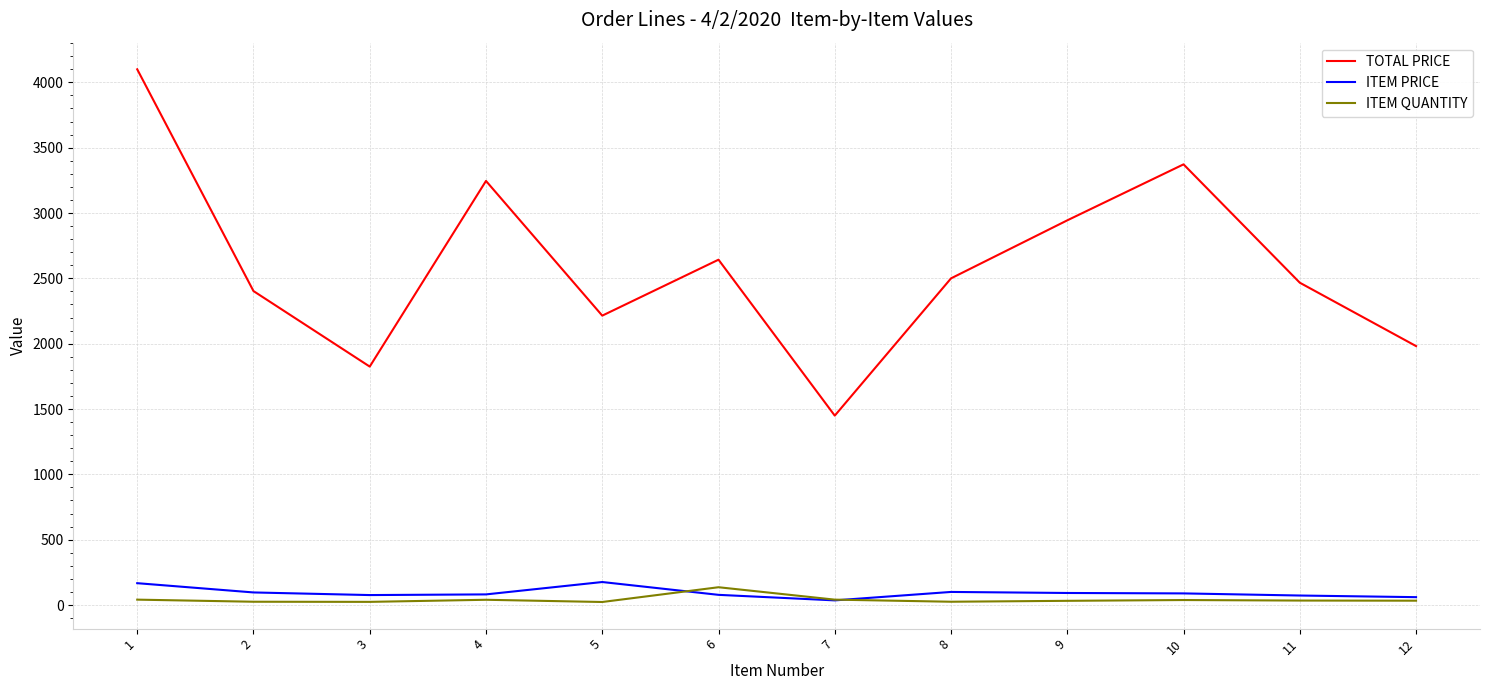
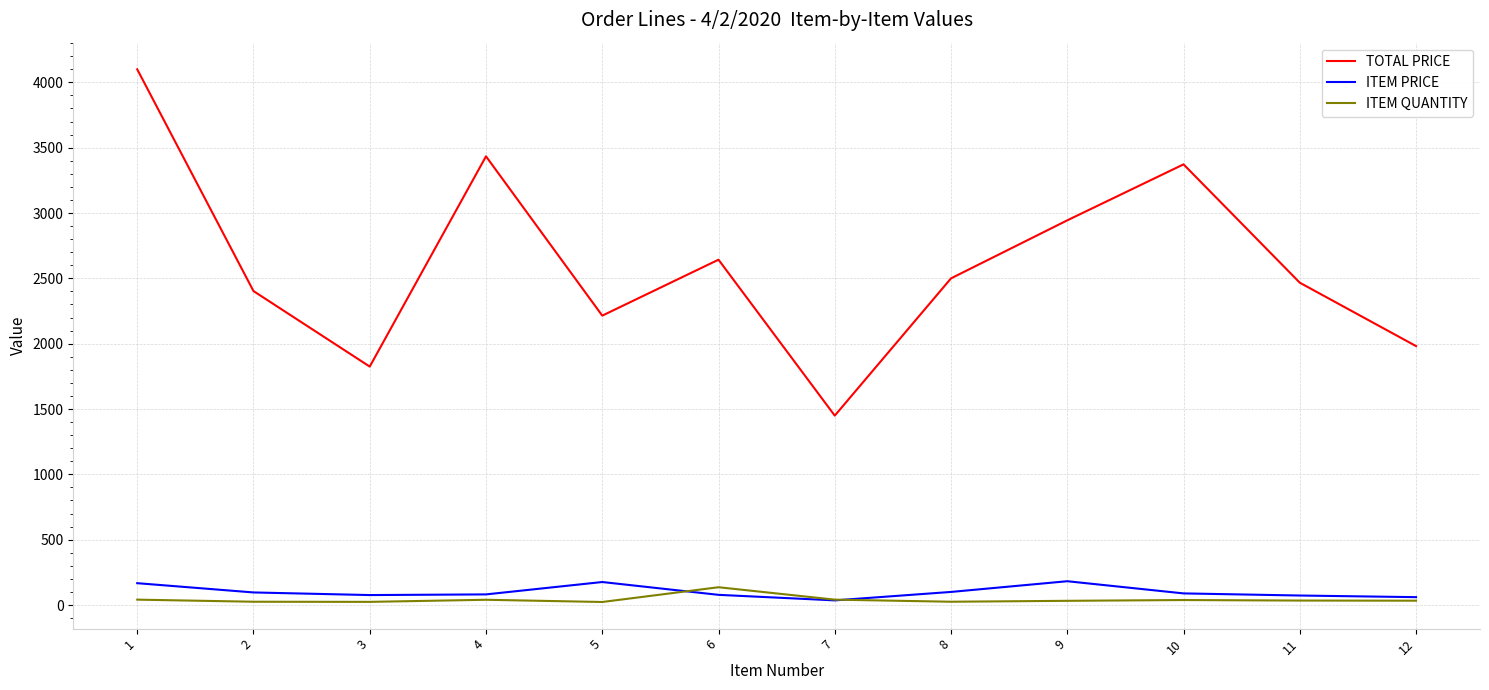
  {
    "TOTAL PRICE": {
      "1": 4100,
      "2": 2400,
      "3": 1820,
-     "4": 3250,
+     "4": 3430,
      "5": 2210,
      "6": 2640,
      "7": 1450,
      "8": 2500,
      "9": 2940,
      "10": 3370,
      "11": 2470,
      "12": 1980
    },
    "ITEM PRICE": {
      "1": 170,
      "2": 100,
      "3": 80,
      "4": 80,
      "5": 180,
      "6": 80,
      "8": 100,
-     "9": 90,
+     "9": 180,
      "10": 90,
      "11": 70,
      "12": 60
    },
    "ITEM QUANTITY": {
      "1": 40,
      "2": 30,
      "3": 20,
      "4": 40,
      "5": 20,
      "6": 140,
      "8": 30,
      "9": 30,
      "10": 40,
      "11": 30,
      "12": 30
    }
  }
